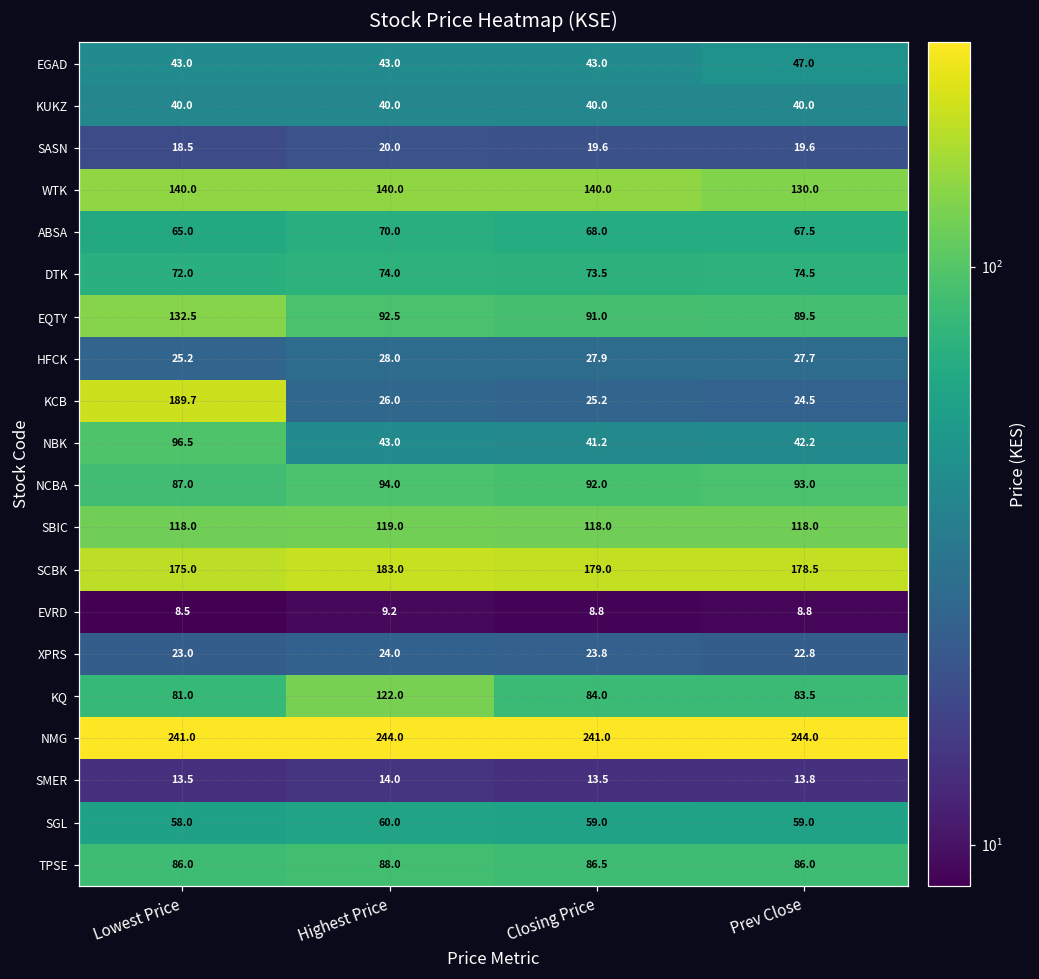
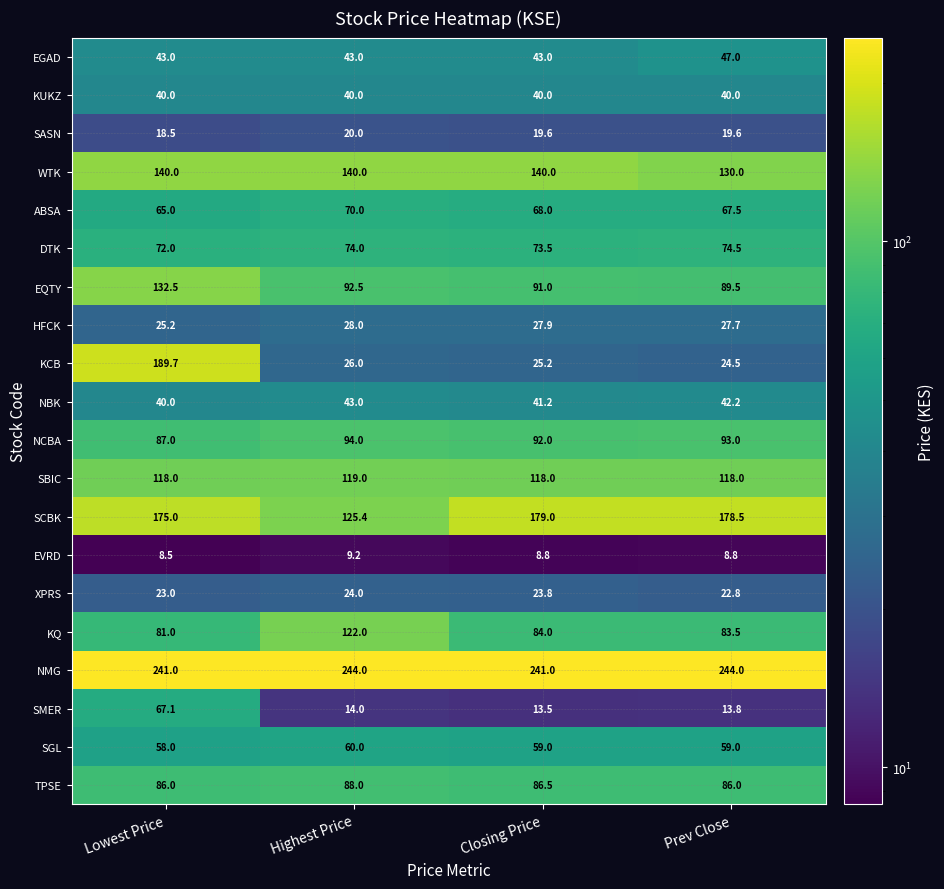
  {
    "EGAD": {
      "Lowest Price": 43.0,
      "Highest Price": 43.0,
      "Closing Price": 43.0,
      "Prev Close": 47.0
    },
    "KUKZ": {
      "Lowest Price": 40.0,
      "Highest Price": 40.0,
      "Closing Price": 40.0,
      "Prev Close": 40.0
    },
    "SASN": {
      "Lowest Price": 18.5,
      "Highest Price": 20.0,
      "Closing Price": 19.6,
      "Prev Close": 19.6
    },
    "WTK": {
      "Lowest Price": 140.0,
      "Highest Price": 140.0,
      "Closing Price": 140.0,
      "Prev Close": 130.0
    },
    "ABSA": {
      "Lowest Price": 65.0,
      "Highest Price": 70.0,
      "Closing Price": 68.0,
      "Prev Close": 67.5
    },
    "DTK": {
      "Lowest Price": 72.0,
      "Highest Price": 74.0,
      "Closing Price": 73.5,
      "Prev Close": 74.5
    },
    "EQTY": {
      "Lowest Price": 132.5,
      "Highest Price": 92.5,
      "Closing Price": 91.0,
      "Prev Close": 89.5
    },
    "HFCK": {
      "Lowest Price": 25.2,
      "Highest Price": 28.0,
      "Closing Price": 27.9,
      "Prev Close": 27.7
    },
    "KCB": {
      "Lowest Price": 189.7,
      "Highest Price": 26.0,
      "Closing Price": 25.2,
      "Prev Close": 24.5
    },
    "NBK": {
-     "Lowest Price": 96.5,
+     "Lowest Price": 40.0,
      "Highest Price": 43.0,
      "Closing Price": 41.2,
      "Prev Close": 42.2
    },
    "NCBA": {
      "Lowest Price": 87.0,
      "Highest Price": 94.0,
      "Closing Price": 92.0,
      "Prev Close": 93.0
    },
    "SBIC": {
      "Lowest Price": 118.0,
      "Highest Price": 119.0,
      "Closing Price": 118.0,
      "Prev Close": 118.0
    },
    "SCBK": {
      "Lowest Price": 175.0,
-     "Highest Price": 183.0,
+     "Highest Price": 125.4,
      "Closing Price": 179.0,
      "Prev Close": 178.5
    },
    "EVRD": {
      "Lowest Price": 8.5,
      "Highest Price": 9.2,
      "Closing Price": 8.8,
      "Prev Close": 8.8
    },
    "XPRS": {
      "Lowest Price": 23.0,
      "Highest Price": 24.0,
      "Closing Price": 23.8,
      "Prev Close": 22.8
    },
    "KQ": {
      "Lowest Price": 81.0,
      "Highest Price": 122.0,
      "Closing Price": 84.0,
      "Prev Close": 83.5
    },
    "NMG": {
      "Lowest Price": 241.0,
      "Highest Price": 244.0,
      "Closing Price": 241.0,
      "Prev Close": 244.0
    },
    "SMER": {
-     "Lowest Price": 13.5,
+     "Lowest Price": 67.1,
      "Highest Price": 14.0,
      "Closing Price": 13.5,
      "Prev Close": 13.8
    },
    "SGL": {
      "Lowest Price": 58.0,
      "Highest Price": 60.0,
      "Closing Price": 59.0,
      "Prev Close": 59.0
    },
    "TPSE": {
      "Lowest Price": 86.0,
      "Highest Price": 88.0,
      "Closing Price": 86.5,
      "Prev Close": 86.0
    }
  }
